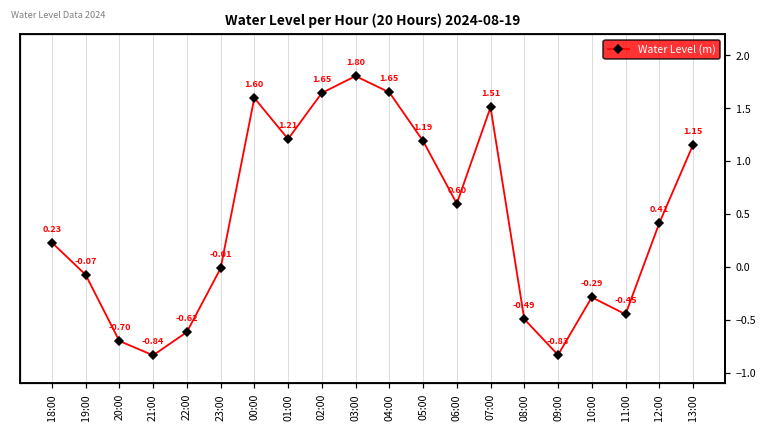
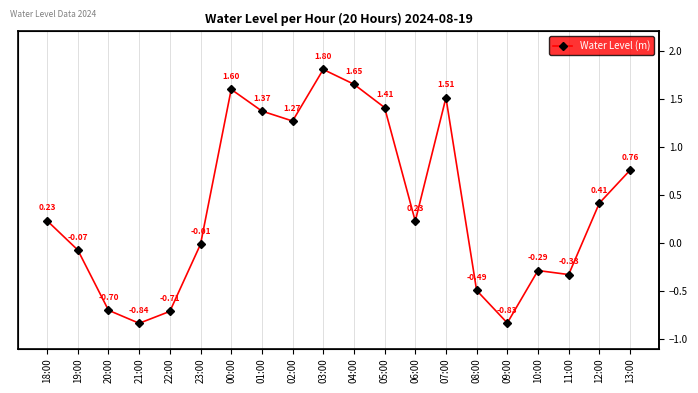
  {
    "18:00": 0.23,
    "19:00": -0.07,
    "20:00": -0.70,
    "21:00": -0.84,
-   "22:00": -0.62,
+   "22:00": -0.71,
    "23:00": -0.01,
    "00:00": 1.60,
-   "01:00": 1.21,
-   "02:00": 1.65,
+   "01:00": 1.37,
+   "02:00": 1.27,
    "03:00": 1.80,
    "04:00": 1.65,
-   "05:00": 1.19,
-   "06:00": 0.60,
+   "05:00": 1.41,
+   "06:00": 0.23,
    "07:00": 1.51,
    "08:00": -0.49,
    "09:00": -0.83,
    "10:00": -0.29,
-   "11:00": -0.45,
+   "11:00": -0.33,
    "12:00": 0.41,
-   "13:00": 1.15
+   "13:00": 0.76
  }
